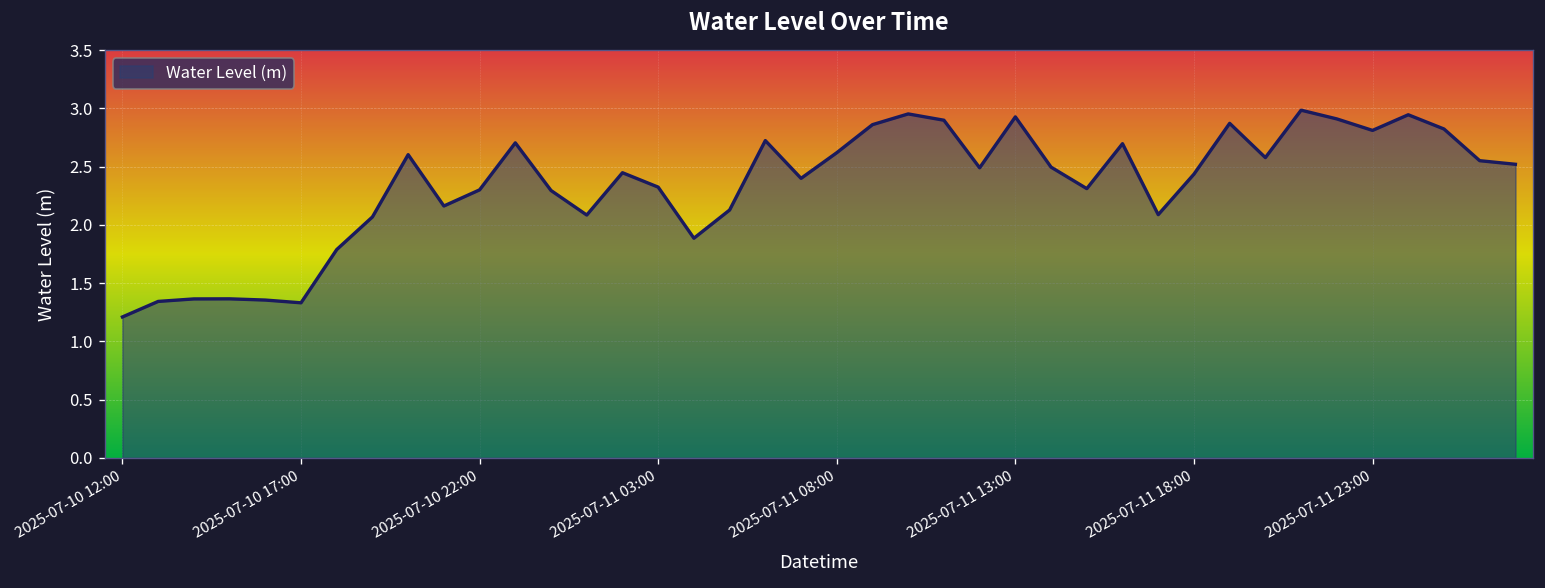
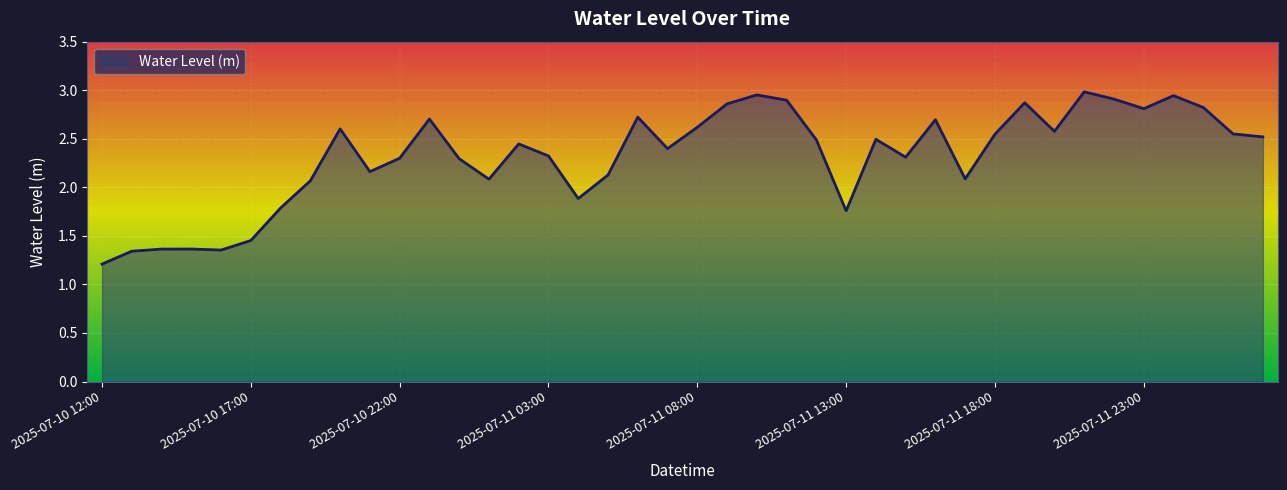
  {
    "2025-07-10 12:00": 1.2,
-   "2025-07-10 17:00": 1.3,
+   "2025-07-10 17:00": 1.5,
    "2025-07-10 22:00": 2.3,
    "2025-07-11 03:00": 2.3,
    "2025-07-11 08:00": 2.6,
-   "2025-07-11 13:00": 2.9,
-   "2025-07-11 18:00": 2.4,
+   "2025-07-11 13:00": 1.8,
+   "2025-07-11 18:00": 2.5,
    "2025-07-11 23:00": 2.8
  }
